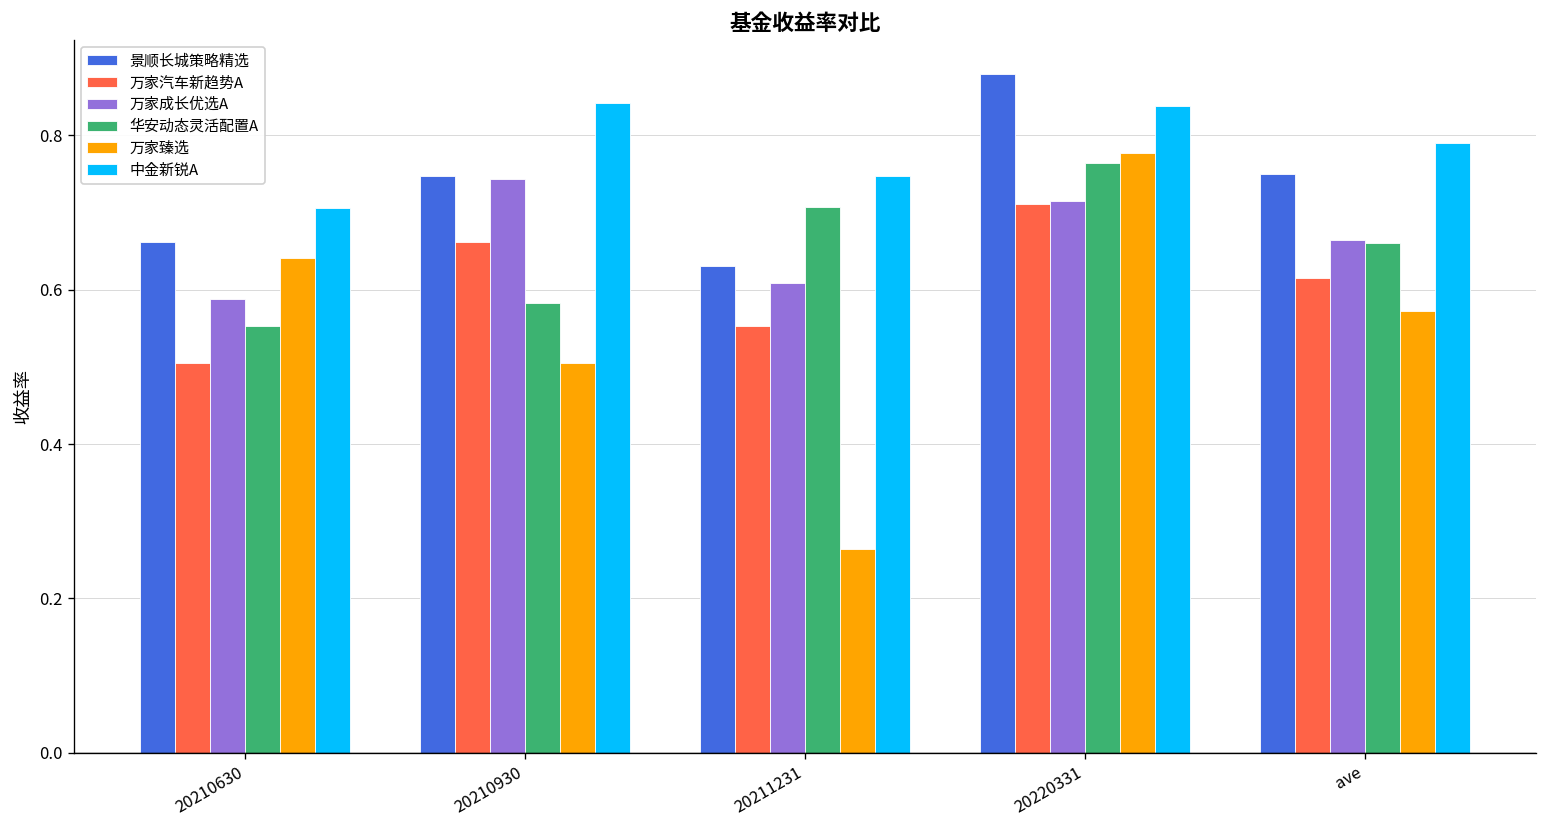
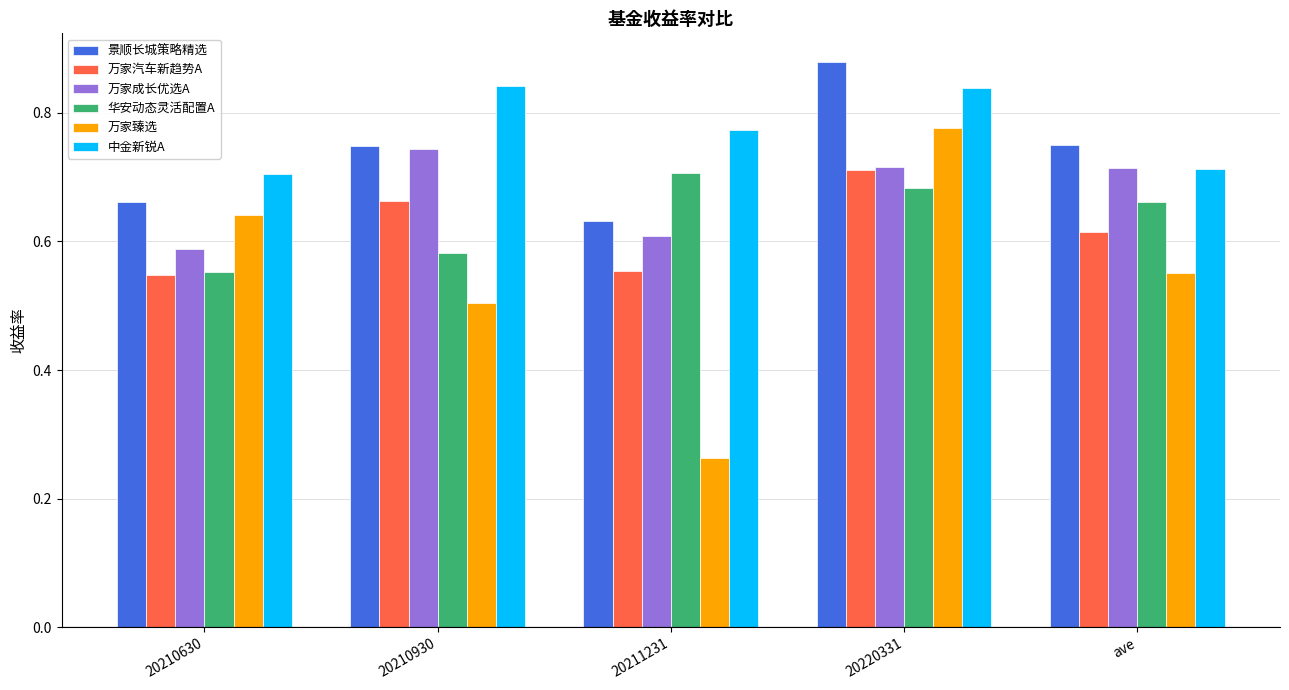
  {
    "景顺长城策略精选": {
      "20210630": 0.66,
      "20210930": 0.75,
      "20211231": 0.63,
      "20220331": 0.88,
      "ave": 0.75
    },
    "万家汽车新趋势A": {
-     "20210630": 0.51,
+     "20210630": 0.55,
      "20210930": 0.66,
      "20211231": 0.55,
      "20220331": 0.71,
      "ave": 0.62
    },
    "万家成长优选A": {
      "20210630": 0.59,
      "20210930": 0.74,
      "20211231": 0.61,
      "20220331": 0.72,
-     "ave": 0.66
+     "ave": 0.71
    },
    "华安动态灵活配置A": {
      "20210630": 0.55,
      "20210930": 0.58,
      "20211231": 0.71,
-     "20220331": 0.76,
+     "20220331": 0.68,
      "ave": 0.66
    },
    "万家臻选": {
      "20210630": 0.64,
      "20210930": 0.50,
      "20211231": 0.26,
      "20220331": 0.78,
-     "ave": 0.57
+     "ave": 0.55
    },
    "中金新锐A": {
      "20210630": 0.71,
      "20210930": 0.84,
-     "20211231": 0.75,
+     "20211231": 0.77,
      "20220331": 0.84,
-     "ave": 0.79
+     "ave": 0.71
    }
  }
